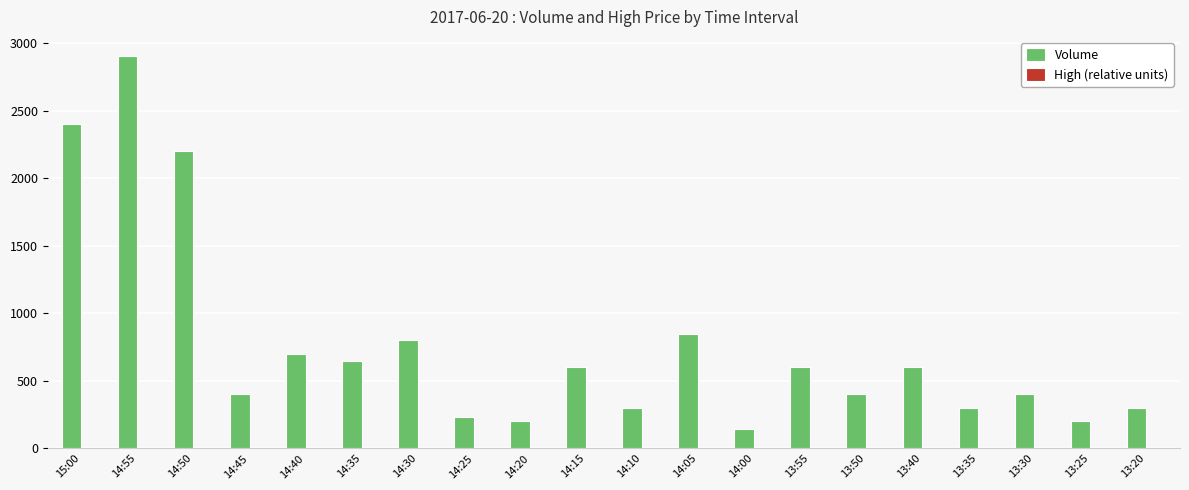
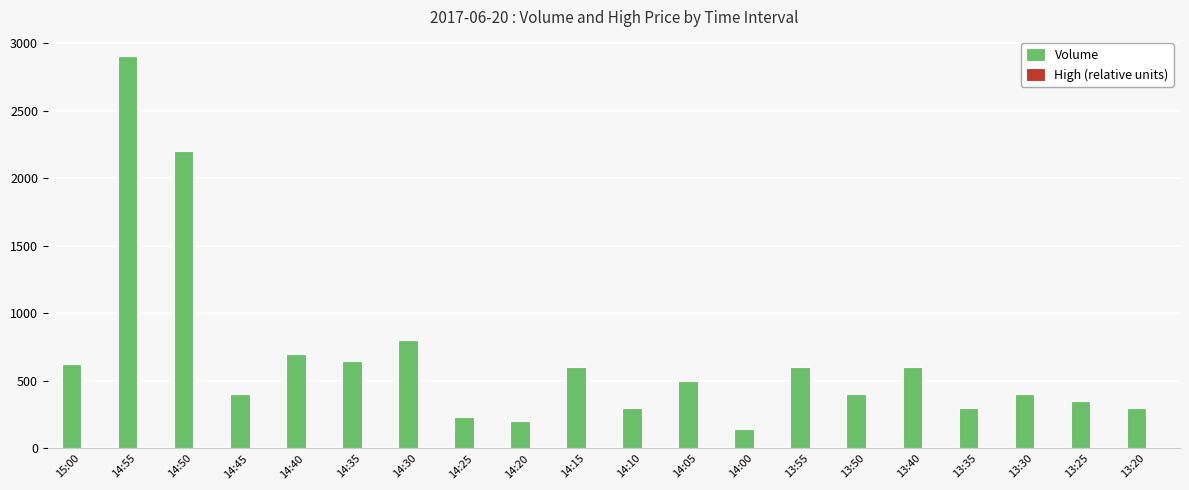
  {
    "Volume": {
-     "15:00": 2400,
+     "15:00": 630,
      "14:55": 2900,
      "14:50": 2200,
      "14:45": 400,
      "14:40": 700,
      "14:35": 650,
      "14:30": 800,
      "14:25": 230,
      "14:20": 200,
      "14:15": 600,
      "14:10": 300,
-     "14:05": 840,
+     "14:05": 500,
      "14:00": 140,
      "13:55": 600,
      "13:50": 400,
      "13:40": 600,
      "13:35": 300,
      "13:30": 400,
-     "13:25": 200,
+     "13:25": 350,
      "13:20": 300
    },
    "High (relative units)": {
      "15:00": 0,
      "14:55": 0,
      "14:35": 0,
      "14:05": 0
    }
  }
